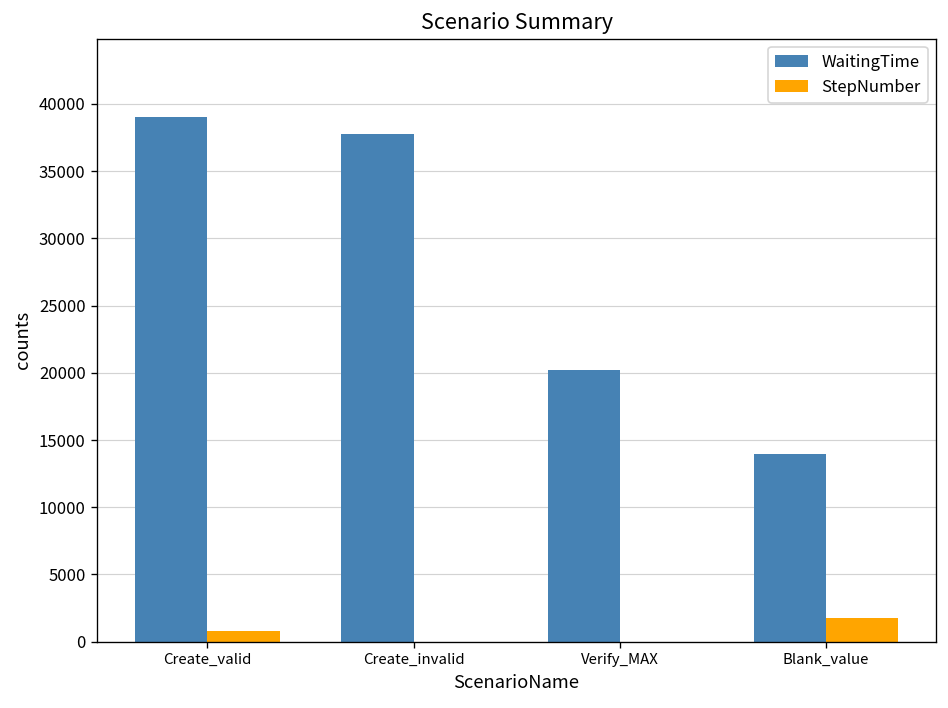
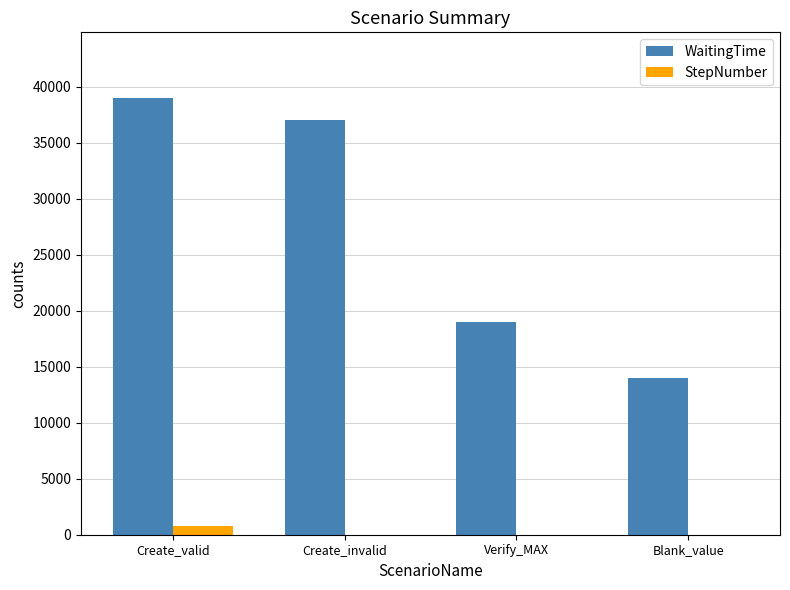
  {
    "WaitingTime": {
      "Create_valid": 39000,
-     "Create_invalid": 37800,
-     "Verify_MAX": 20200,
+     "Create_invalid": 37000,
+     "Verify_MAX": 19000,
      "Blank_value": 14000
    },
    "StepNumber": {
      "Create_valid": 800,
-     "Blank_value": 1700
+     "Blank_value": 0
    }
  }
